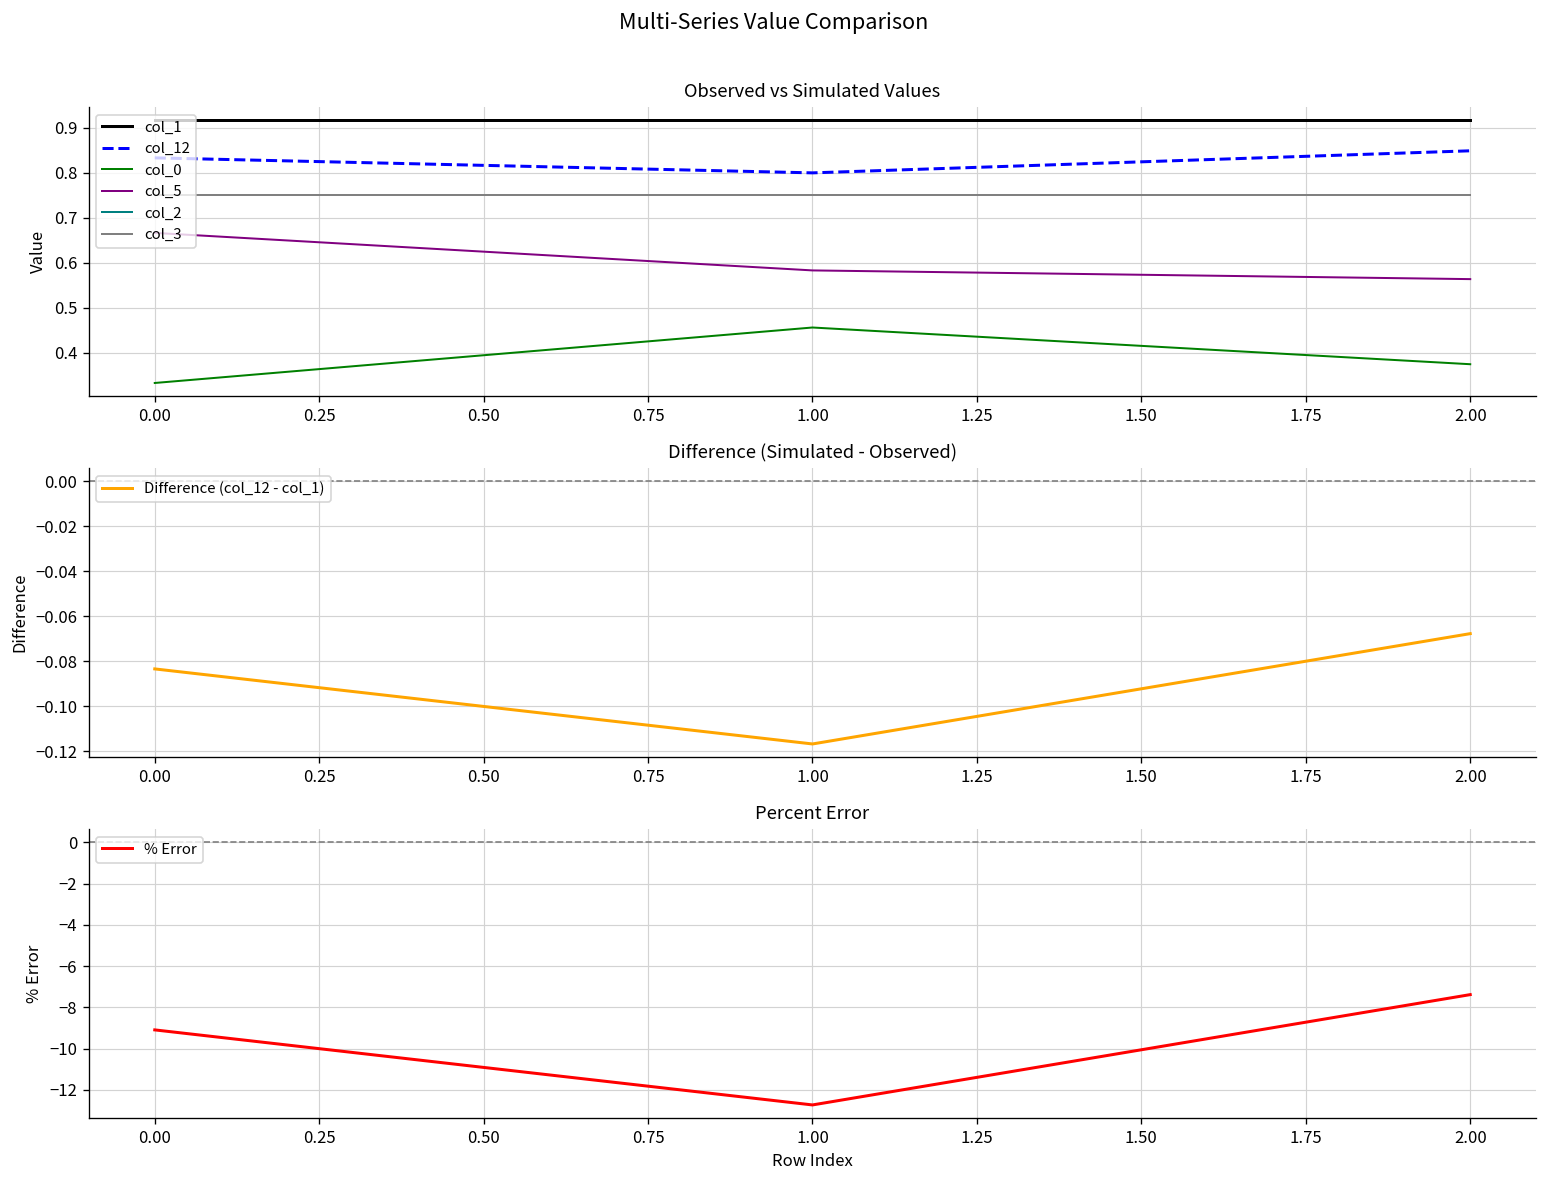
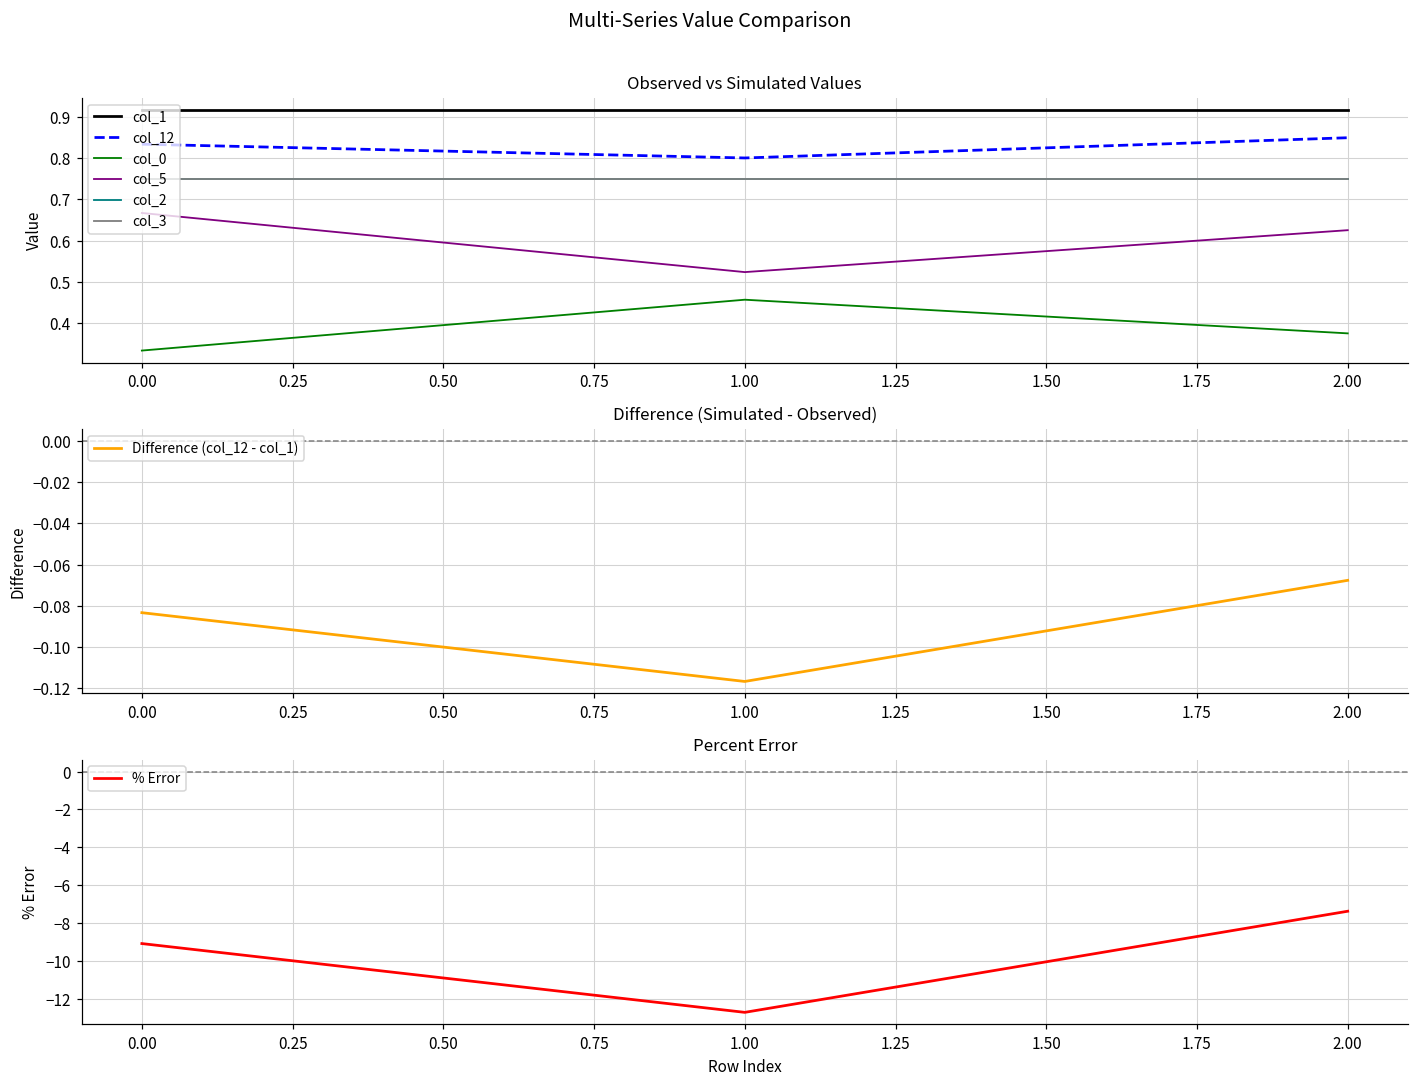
  {
    "Observed vs Simulated Values": {
      "col_1": {
        "1.00": 0.92,
        "2.00": 0.92
      },
      "col_12": {
        "1.00": 0.80,
        "2.00": 0.85
      },
      "col_0": {
        "0.00": 0.33,
        "1.00": 0.46,
        "2.00": 0.38
      },
      "col_5": {
-       "1.00": 0.58,
-       "2.00": 0.56
+       "1.00": 0.52,
+       "2.00": 0.63
      },
      "col_3": {
        "1.00": 0.75,
        "2.00": 0.75
      }
    },
    "Difference (Simulated - Observed)": {
      "0.00": -0.083,
      "1.00": -0.117,
      "2.00": -0.068
    },
    "Percent Error": {
      "0.00": -9.1,
      "1.00": -12.7,
      "2.00": -7.4
    }
  }
